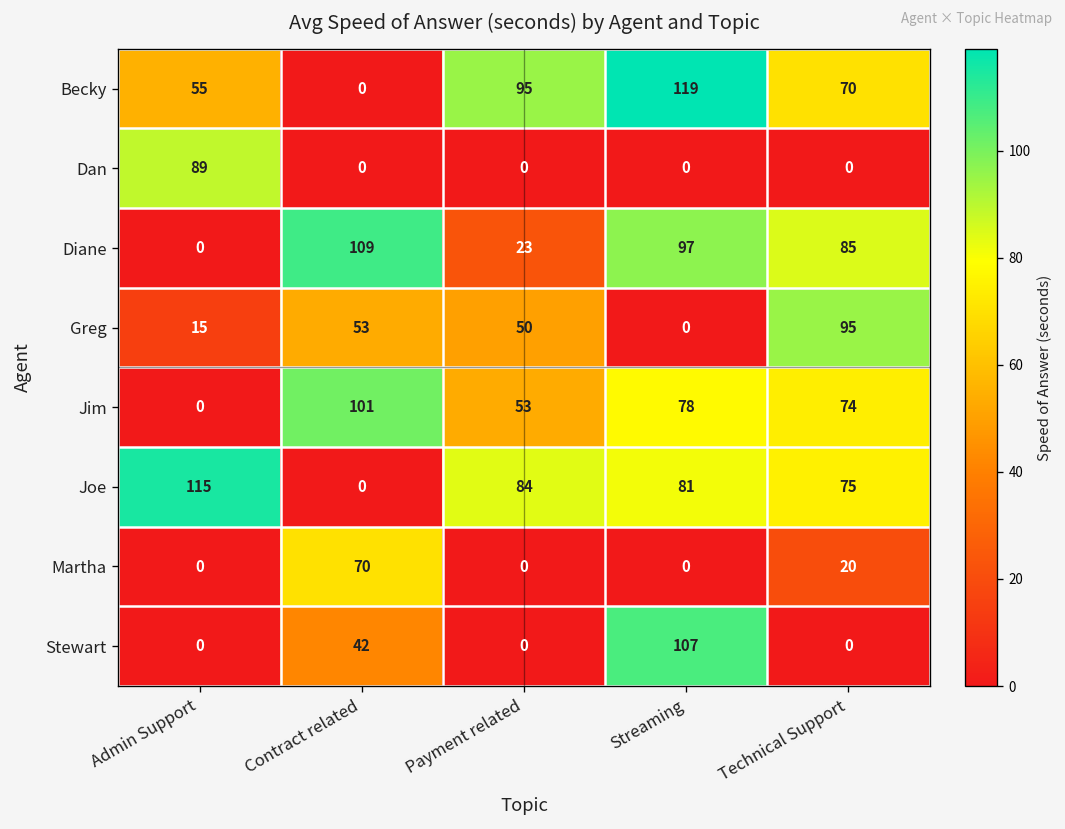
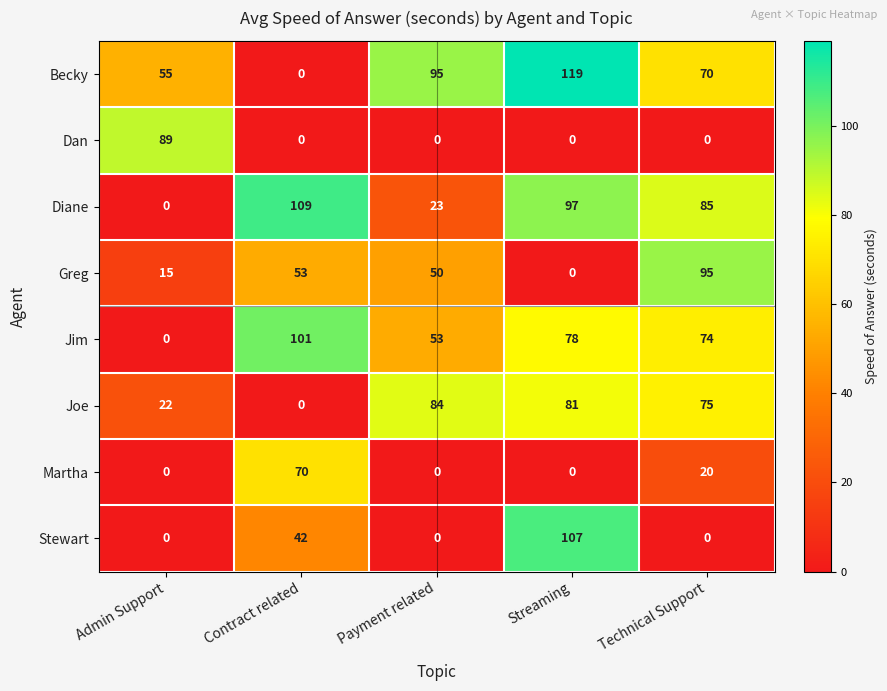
  {
    "Becky": {
      "Admin Support": 55,
      "Contract related": 0,
      "Payment related": 95,
      "Streaming": 119,
      "Technical Support": 70
    },
    "Dan": {
      "Admin Support": 89,
      "Contract related": 0,
      "Payment related": 0,
      "Streaming": 0,
      "Technical Support": 0
    },
    "Diane": {
      "Admin Support": 0,
      "Contract related": 109,
      "Payment related": 23,
      "Streaming": 97,
      "Technical Support": 85
    },
    "Greg": {
      "Admin Support": 15,
      "Contract related": 53,
      "Payment related": 50,
      "Streaming": 0,
      "Technical Support": 95
    },
    "Jim": {
      "Admin Support": 0,
      "Contract related": 101,
      "Payment related": 53,
      "Streaming": 78,
      "Technical Support": 74
    },
    "Joe": {
-     "Admin Support": 115,
+     "Admin Support": 22,
      "Contract related": 0,
      "Payment related": 84,
      "Streaming": 81,
      "Technical Support": 75
    },
    "Martha": {
      "Admin Support": 0,
      "Contract related": 70,
      "Payment related": 0,
      "Streaming": 0,
      "Technical Support": 20
    },
    "Stewart": {
      "Admin Support": 0,
      "Contract related": 42,
      "Payment related": 0,
      "Streaming": 107,
      "Technical Support": 0
    }
  }
